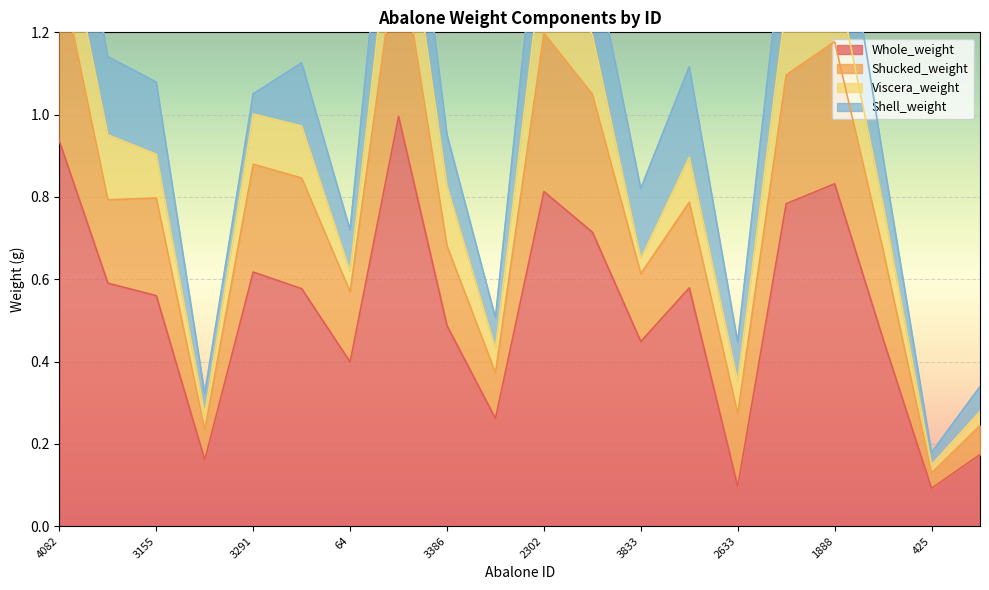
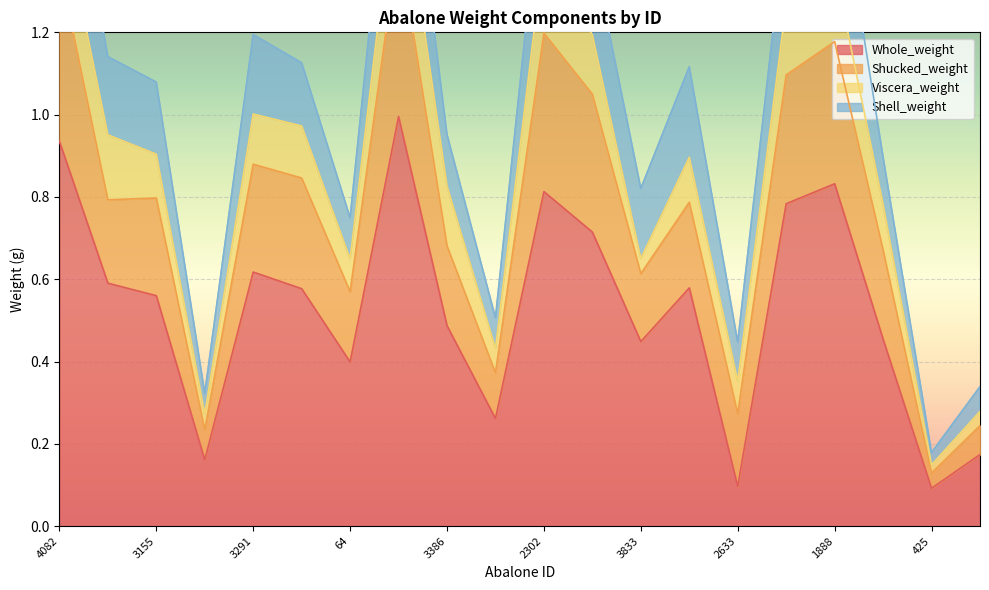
  {
    "Whole_weight": {
      "4082": 0.94,
      "3155": 0.56,
      "3291": 0.62,
      "64": 0.40,
      "3386": 0.49,
      "2302": 0.81,
      "3833": 0.45,
      "2633": 0.10,
      "1888": 0.83,
      "425": 0.09
    },
    "Shucked_weight": {
      "3155": 0.24,
      "3291": 0.26,
      "64": 0.17,
      "3386": 0.19,
      "2302": 0.39,
      "3833": 0.17,
      "2633": 0.18,
      "425": 0.04
    },
    "Viscera_weight": {
      "3155": 0.11,
      "3291": 0.12,
-     "64": 0.05,
+     "64": 0.08,
      "3386": 0.15,
      "3833": 0.04,
      "2633": 0.08,
      "425": 0.02
    },
    "Shell_weight": {
      "3155": 0.18,
-     "3291": 0.05,
+     "3291": 0.19,
      "64": 0.10,
      "3386": 0.13,
      "3833": 0.17,
      "2633": 0.10,
      "425": 0.03
    }
  }
